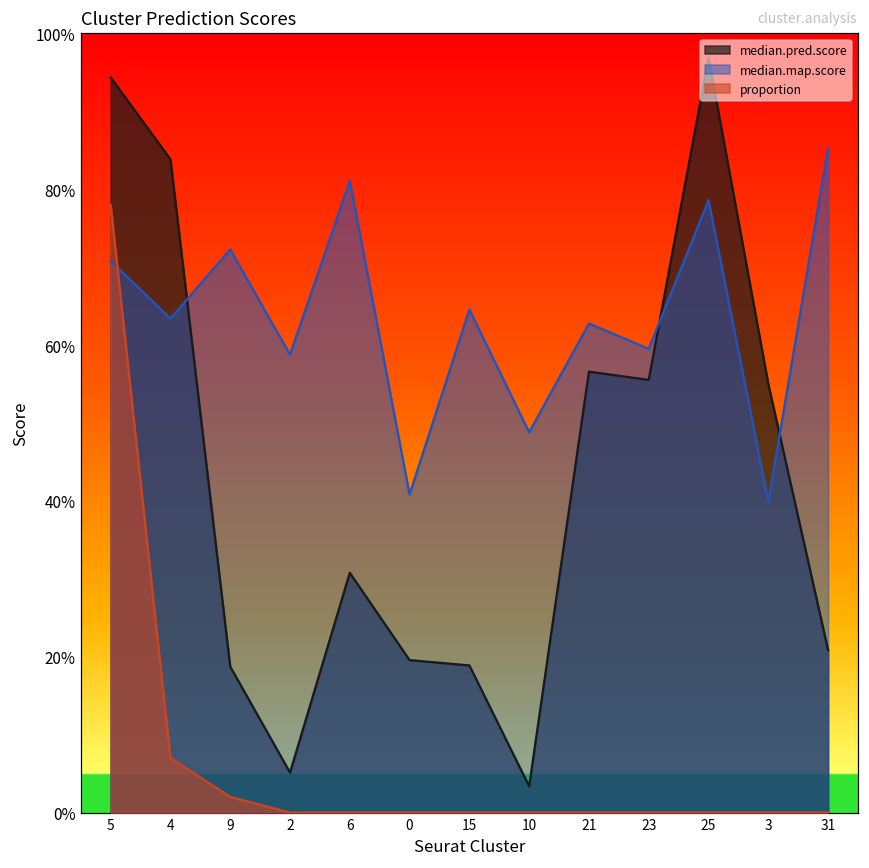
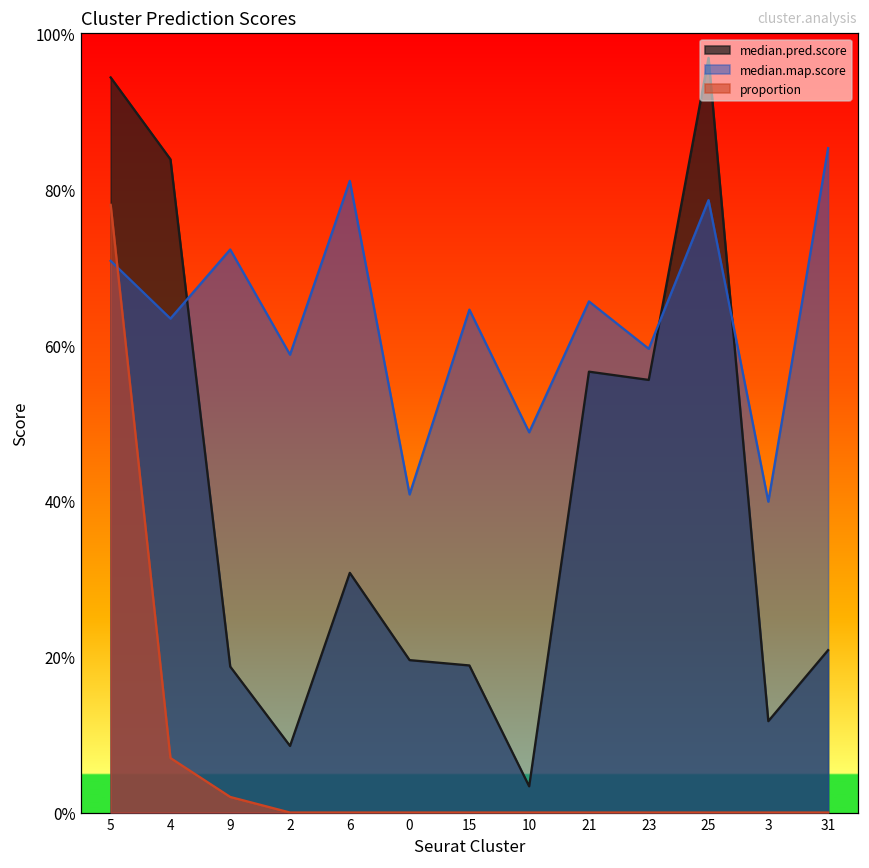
  {
    "median.pred.score": {
      "5": "94%",
      "4": "84%",
      "9": "19%",
-     "2": "5%",
+     "2": "9%",
      "6": "31%",
      "0": "20%",
      "15": "19%",
      "10": "3%",
      "21": "57%",
      "23": "56%",
-     "3": "55%",
+     "3": "12%",
      "31": "21%"
    },
    "median.map.score": {
      "5": "71%",
      "4": "63%",
      "9": "72%",
      "2": "59%",
      "6": "81%",
      "0": "41%",
      "15": "65%",
      "10": "49%",
-     "21": "63%",
+     "21": "66%",
      "23": "60%",
      "25": "79%",
      "3": "40%",
      "31": "85%"
    },
    "proportion": {
      "5": "78%",
      "4": "7%",
      "9": "2%",
      "2": "0%",
      "6": "0%",
      "0": "0%",
      "15": "0%",
      "10": "0%",
      "21": "0%",
      "23": "0%",
      "25": "0%",
      "3": "0%",
      "31": "0%"
    }
  }
